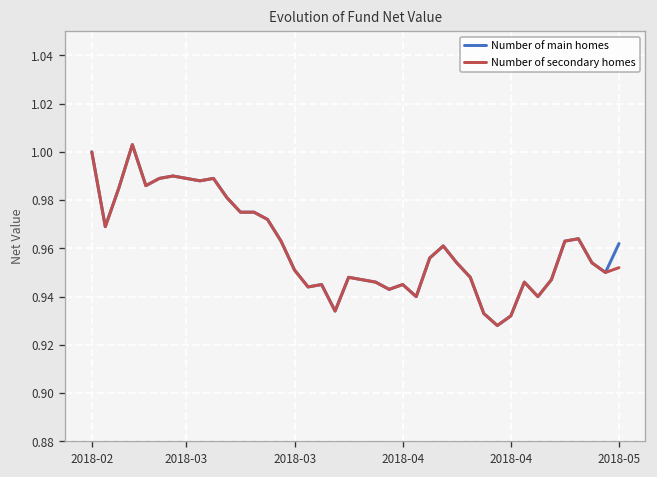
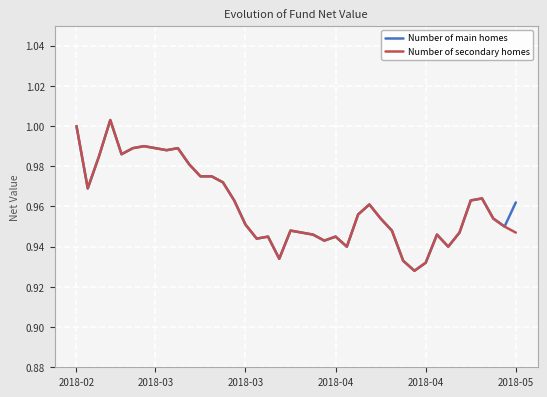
  {
    "Number of main homes": {
      "2018-05": 0.962
    },
    "Number of secondary homes": {
-     "2018-05": 0.952
+     "2018-05": 0.947
    }
  }
